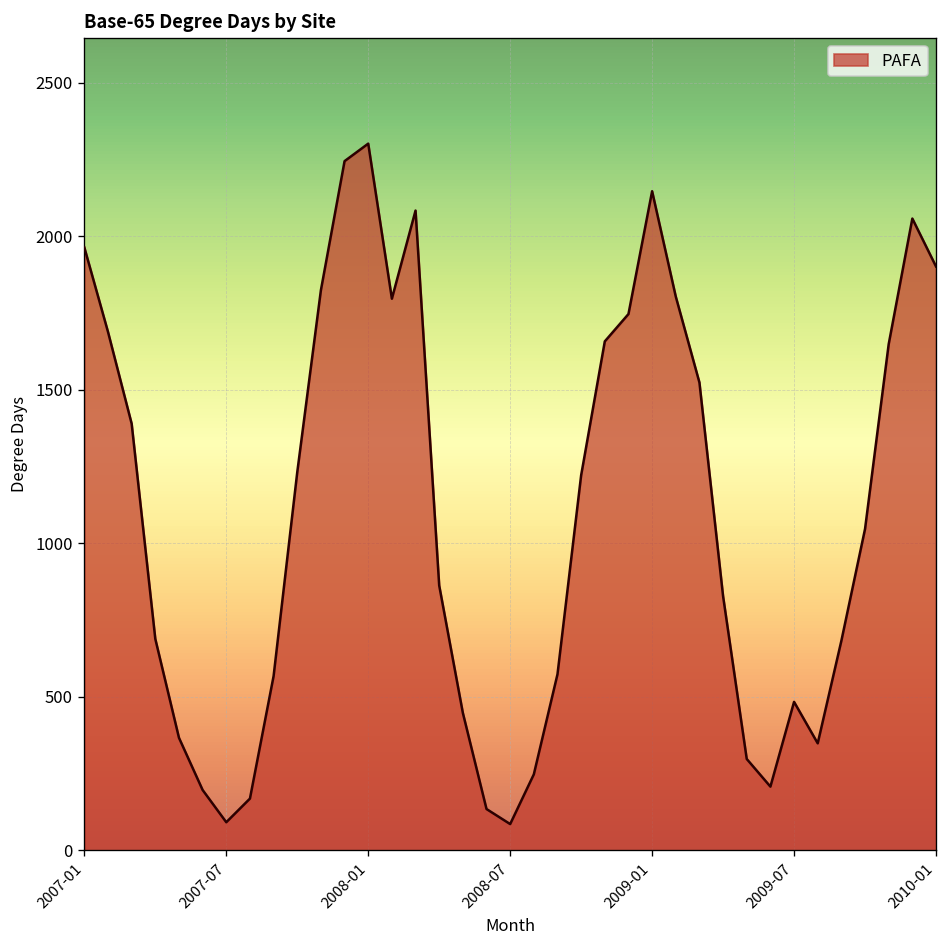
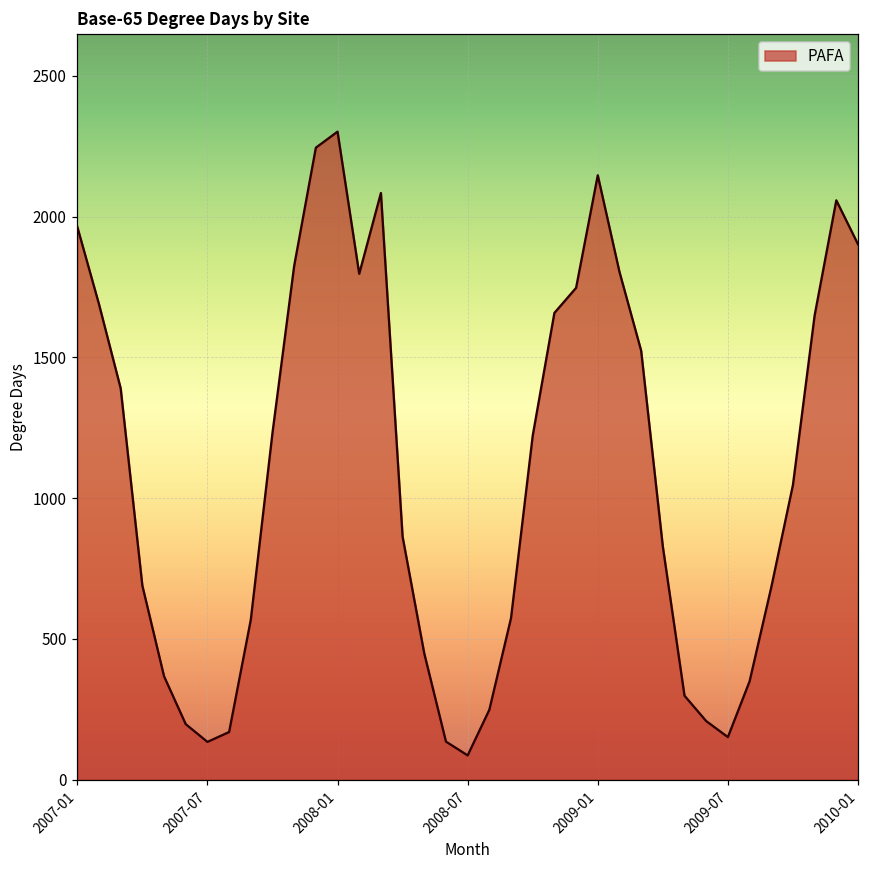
  {
    "2007-01": 1960,
-   "2007-07": 90,
+   "2007-07": 130,
    "2008-01": 2300,
    "2008-07": 90,
    "2009-01": 2150,
-   "2009-07": 480,
+   "2009-07": 150,
    "2010-01": 1900
  }
